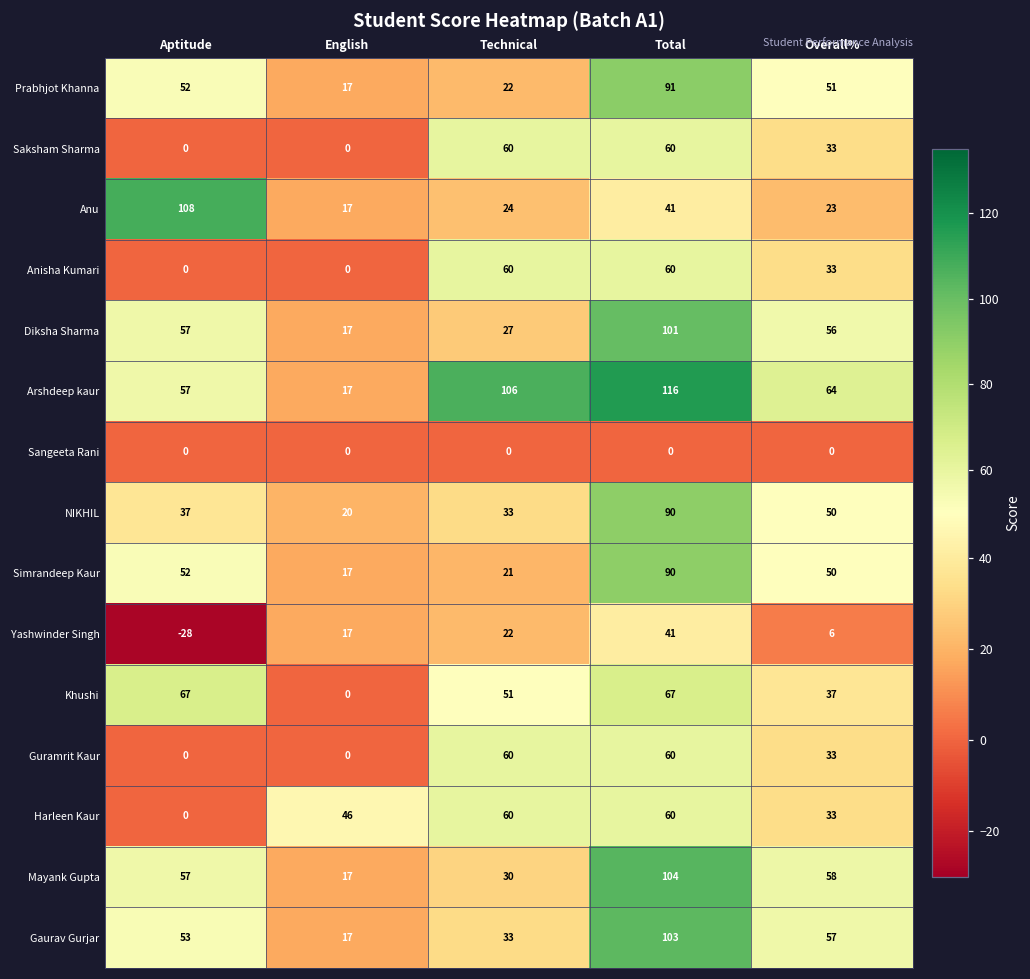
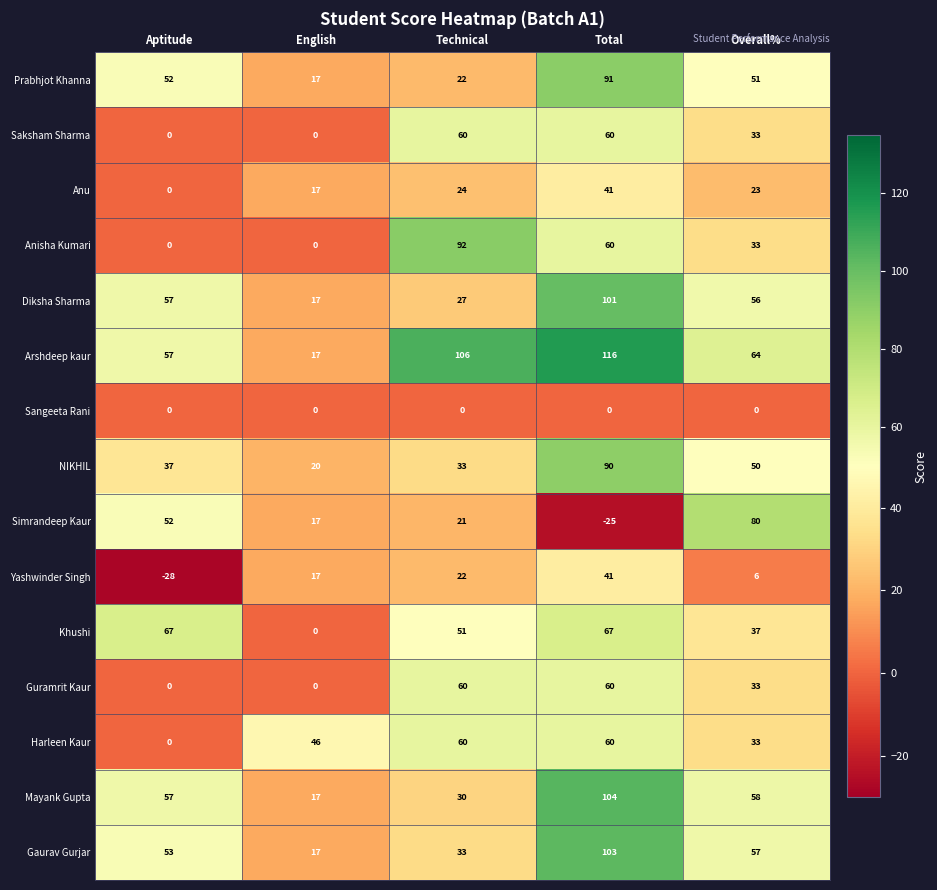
  {
    "Prabhjot Khanna": {
      "Aptitude": 52,
      "English": 17,
      "Technical": 22,
      "Total": 91,
      "Overall%": 51
    },
    "Saksham Sharma": {
      "Aptitude": 0,
      "English": 0,
      "Technical": 60,
      "Total": 60,
      "Overall%": 33
    },
    "Anu": {
-     "Aptitude": 108,
+     "Aptitude": 0,
      "English": 17,
      "Technical": 24,
      "Total": 41,
      "Overall%": 23
    },
    "Anisha Kumari": {
      "Aptitude": 0,
      "English": 0,
-     "Technical": 60,
+     "Technical": 92,
      "Total": 60,
      "Overall%": 33
    },
    "Diksha Sharma": {
      "Aptitude": 57,
      "English": 17,
      "Technical": 27,
      "Total": 101,
      "Overall%": 56
    },
    "Arshdeep kaur": {
      "Aptitude": 57,
      "English": 17,
      "Technical": 106,
      "Total": 116,
      "Overall%": 64
    },
    "Sangeeta Rani": {
      "Aptitude": 0,
      "English": 0,
      "Technical": 0,
      "Total": 0,
      "Overall%": 0
    },
    "NIKHIL": {
      "Aptitude": 37,
      "English": 20,
      "Technical": 33,
      "Total": 90,
      "Overall%": 50
    },
    "Simrandeep Kaur": {
      "Aptitude": 52,
      "English": 17,
      "Technical": 21,
-     "Total": 90,
-     "Overall%": 50
+     "Total": -25,
+     "Overall%": 80
    },
    "Yashwinder Singh": {
      "Aptitude": -28,
      "English": 17,
      "Technical": 22,
      "Total": 41,
      "Overall%": 6
    },
    "Khushi": {
      "Aptitude": 67,
      "English": 0,
      "Technical": 51,
      "Total": 67,
      "Overall%": 37
    },
    "Guramrit Kaur": {
      "Aptitude": 0,
      "English": 0,
      "Technical": 60,
      "Total": 60,
      "Overall%": 33
    },
    "Harleen Kaur": {
      "Aptitude": 0,
      "English": 46,
      "Technical": 60,
      "Total": 60,
      "Overall%": 33
    },
    "Mayank Gupta": {
      "Aptitude": 57,
      "English": 17,
      "Technical": 30,
      "Total": 104,
      "Overall%": 58
    },
    "Gaurav Gurjar": {
      "Aptitude": 53,
      "English": 17,
      "Technical": 33,
      "Total": 103,
      "Overall%": 57
    }
  }
